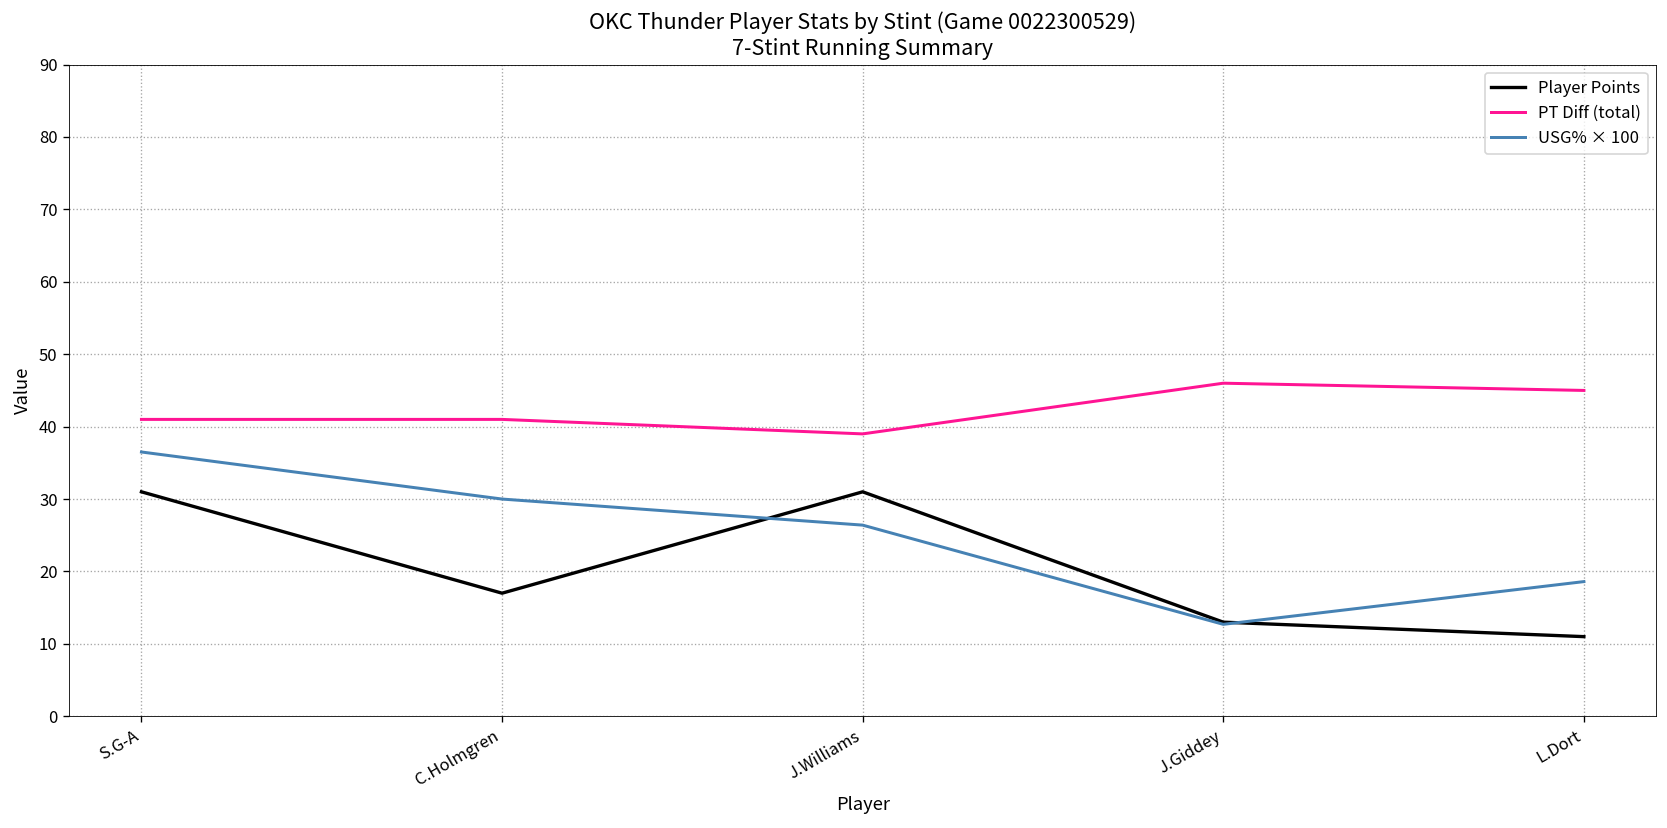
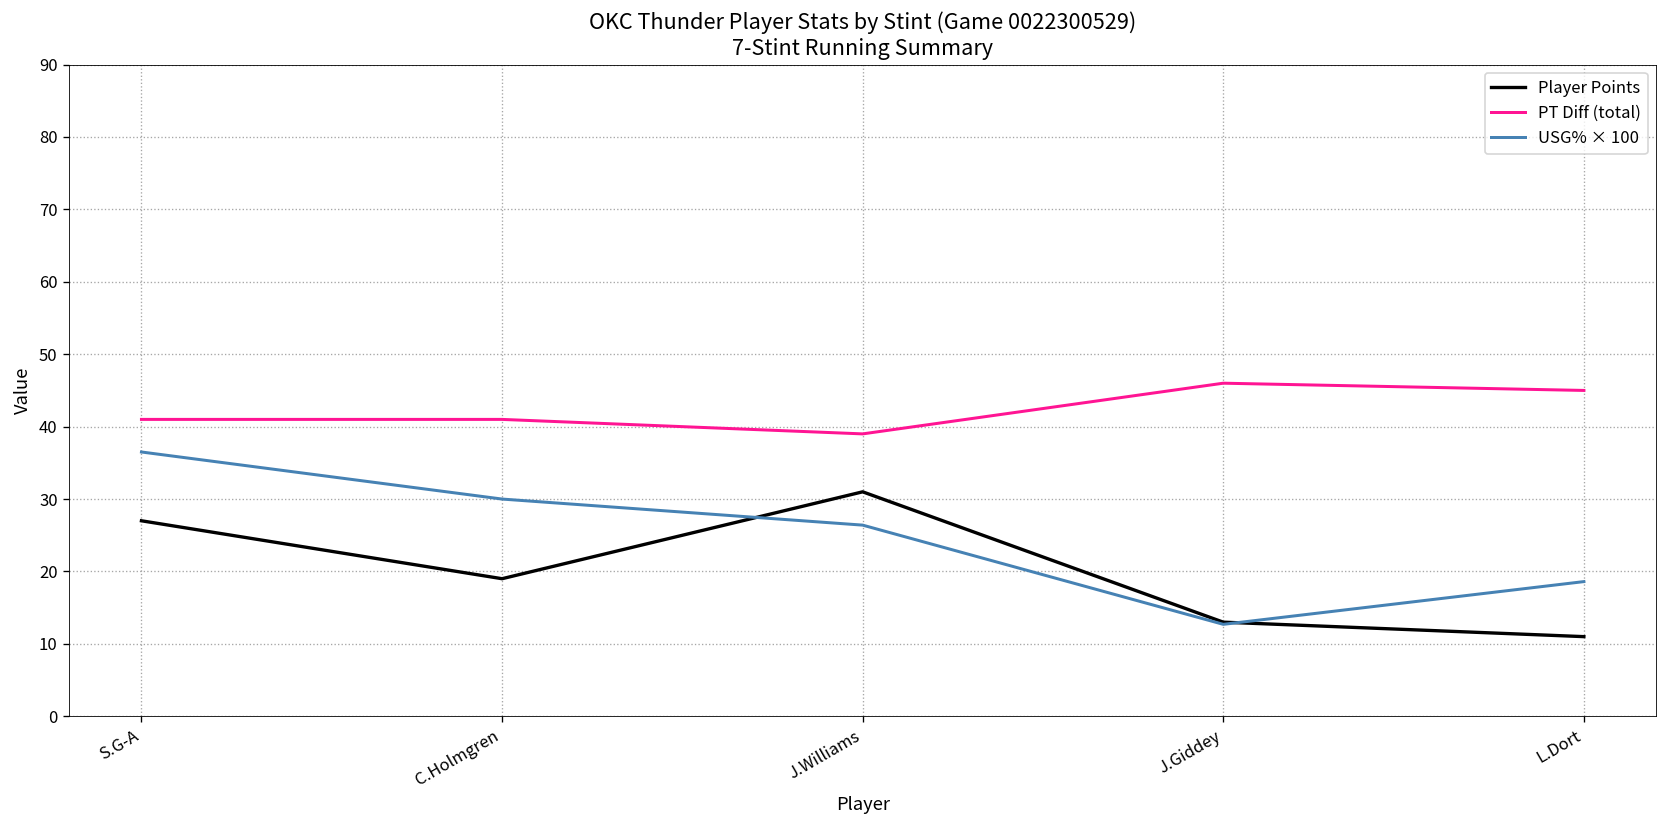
  {
    "Player Points": {
-     "S.G-A": 31,
-     "C.Holmgren": 17,
+     "S.G-A": 27,
+     "C.Holmgren": 19,
      "J.Williams": 31,
      "L.Dort": 11
    },
    "PT Diff (total)": {
      "S.G-A": 41,
      "C.Holmgren": 41,
      "J.Williams": 39,
      "J.Giddey": 46,
      "L.Dort": 45
    },
    "USG% × 100": {
      "S.G-A": 37,
      "C.Holmgren": 30,
      "J.Williams": 26,
      "L.Dort": 19
    }
  }
